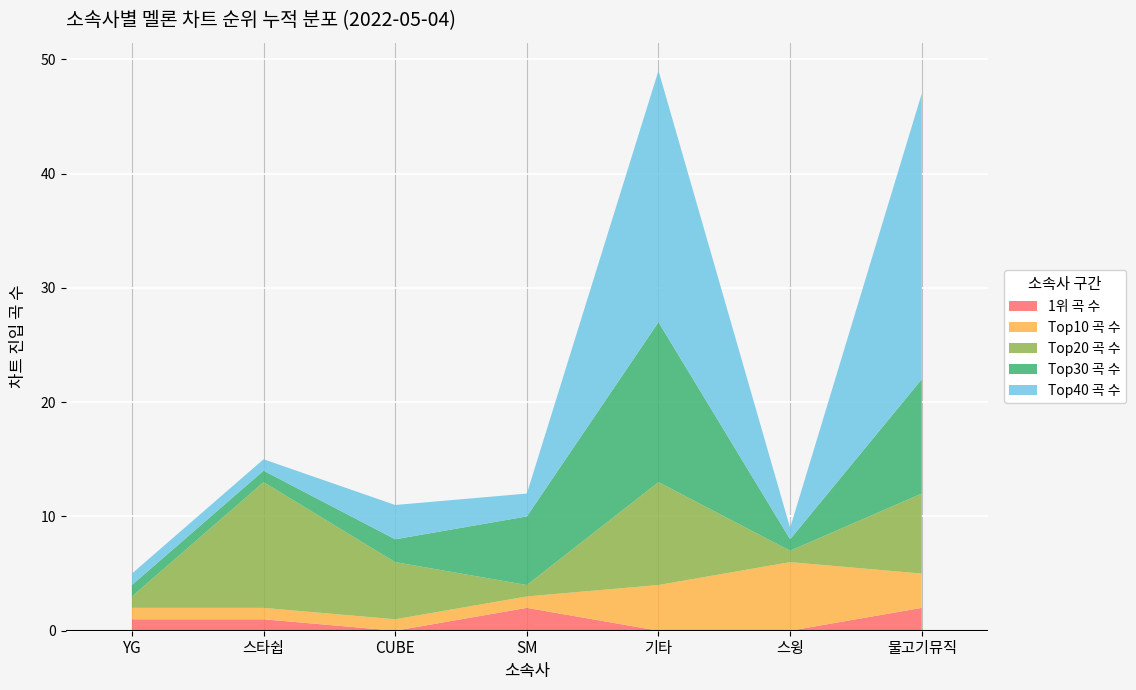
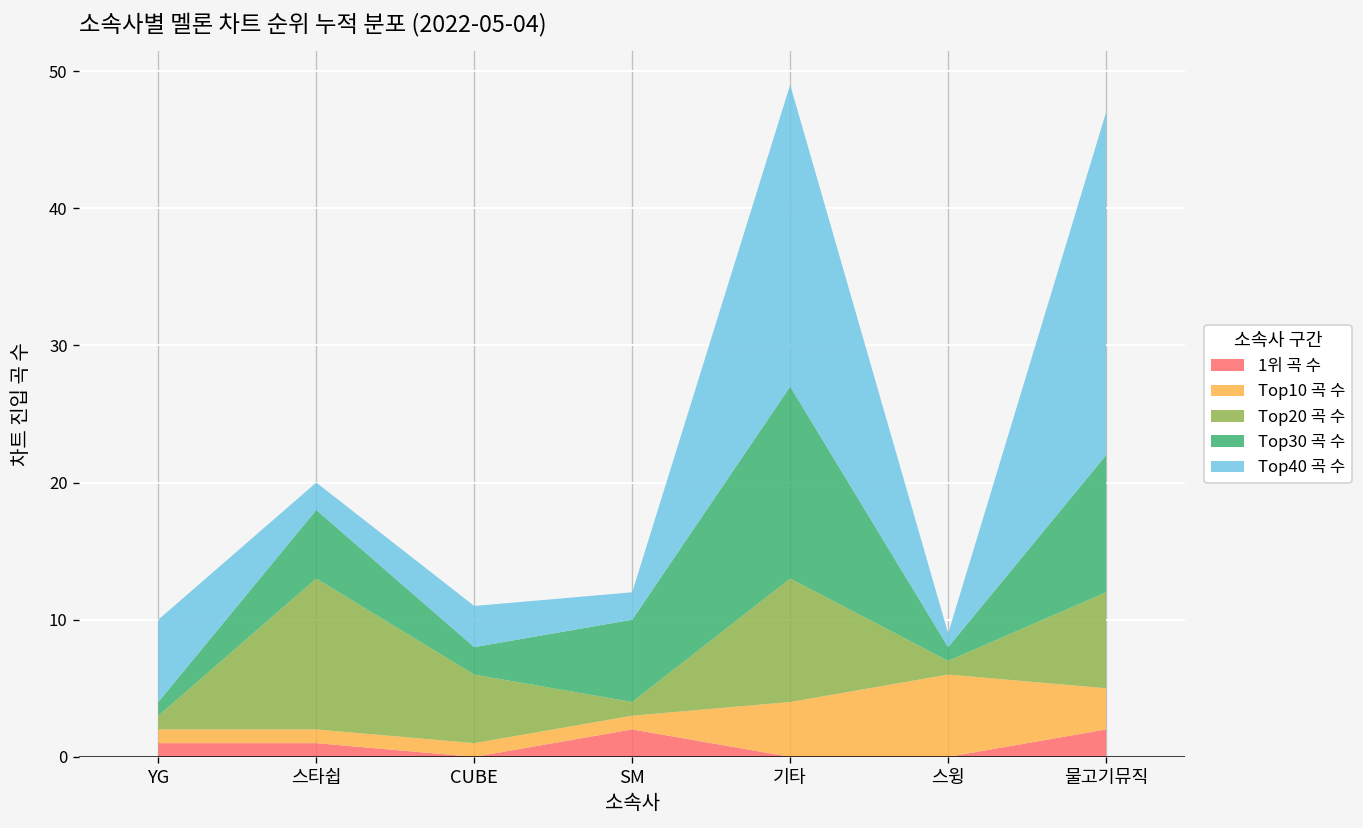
  {
    "1위 곡 수": {
      "YG": 1,
      "스타쉽": 1,
      "CUBE": 0,
      "SM": 2,
      "기타": 0,
      "스윙": 0,
      "물고기뮤직": 2
    },
    "Top20 곡 수": {
      "YG": 1,
      "스타쉽": 11,
      "CUBE": 5,
      "SM": 1,
      "기타": 9,
      "스윙": 1,
      "물고기뮤직": 7
    },
    "Top30 곡 수": {
      "YG": 1,
-     "스타쉽": 1,
+     "스타쉽": 5,
      "CUBE": 2,
      "SM": 6,
      "기타": 14,
      "스윙": 1,
      "물고기뮤직": 10
    },
    "Top40 곡 수": {
-     "YG": 1,
-     "스타쉽": 1,
+     "YG": 6,
+     "스타쉽": 2,
      "CUBE": 3,
      "SM": 2,
      "기타": 22,
      "스윙": 1,
      "물고기뮤직": 25
    }
  }
